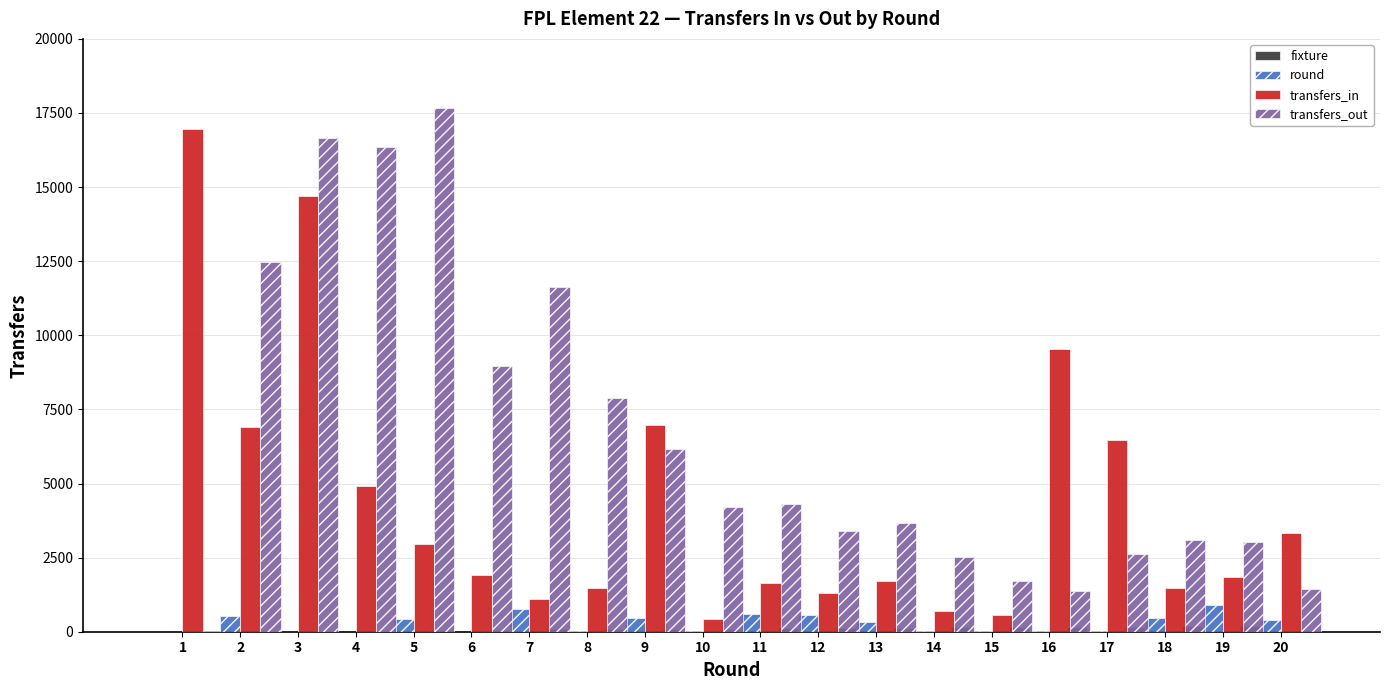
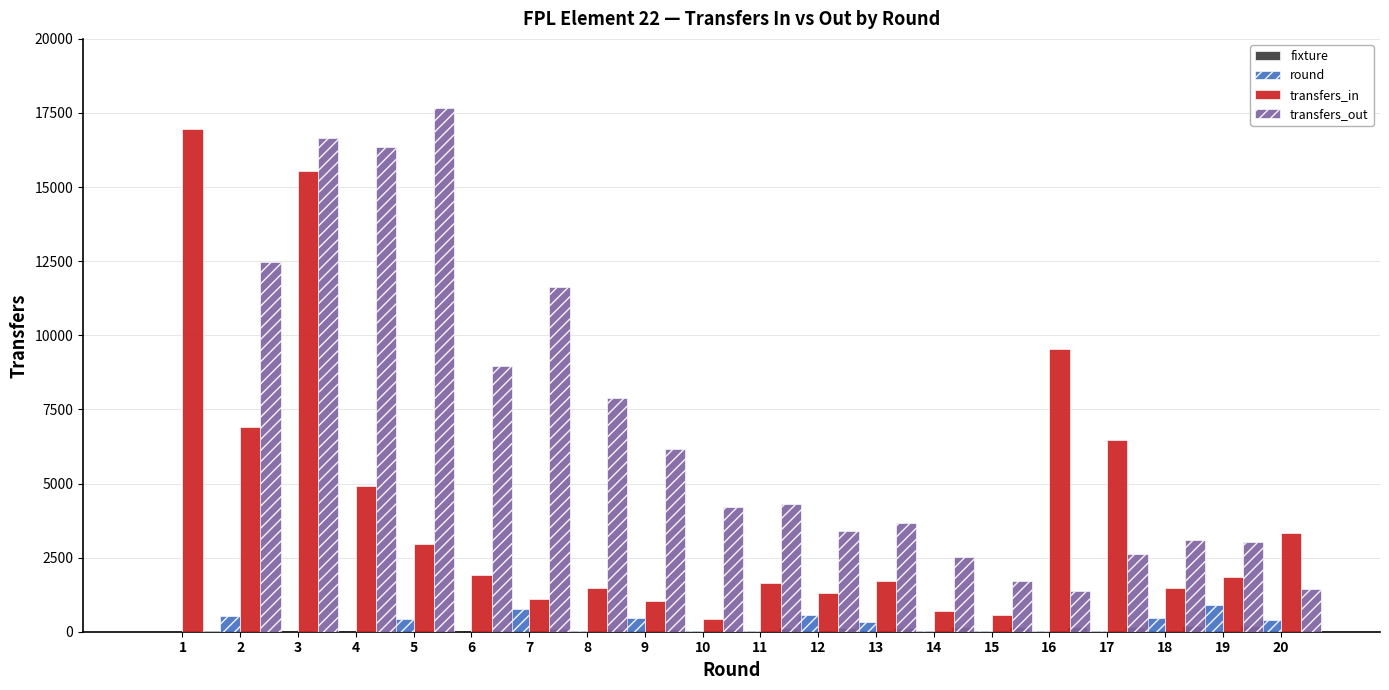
  {
    "round": {
      "2": 500,
      "5": 400,
      "7": 800,
      "9": 500,
-     "11": 600,
+     "11": 0,
      "12": 600,
      "13": 300,
      "18": 500,
      "19": 900,
      "20": 400
    },
    "transfers_in": {
      "1": 17000,
      "2": 6900,
-     "3": 14700,
+     "3": 15600,
      "4": 4900,
      "5": 3000,
      "6": 1900,
      "7": 1100,
      "8": 1500,
-     "9": 7000,
+     "9": 1000,
      "10": 400,
      "11": 1600,
      "12": 1300,
      "13": 1700,
      "14": 700,
      "15": 600,
      "16": 9500,
      "17": 6500,
      "18": 1500,
      "19": 1900,
      "20": 3300
    }
  }
